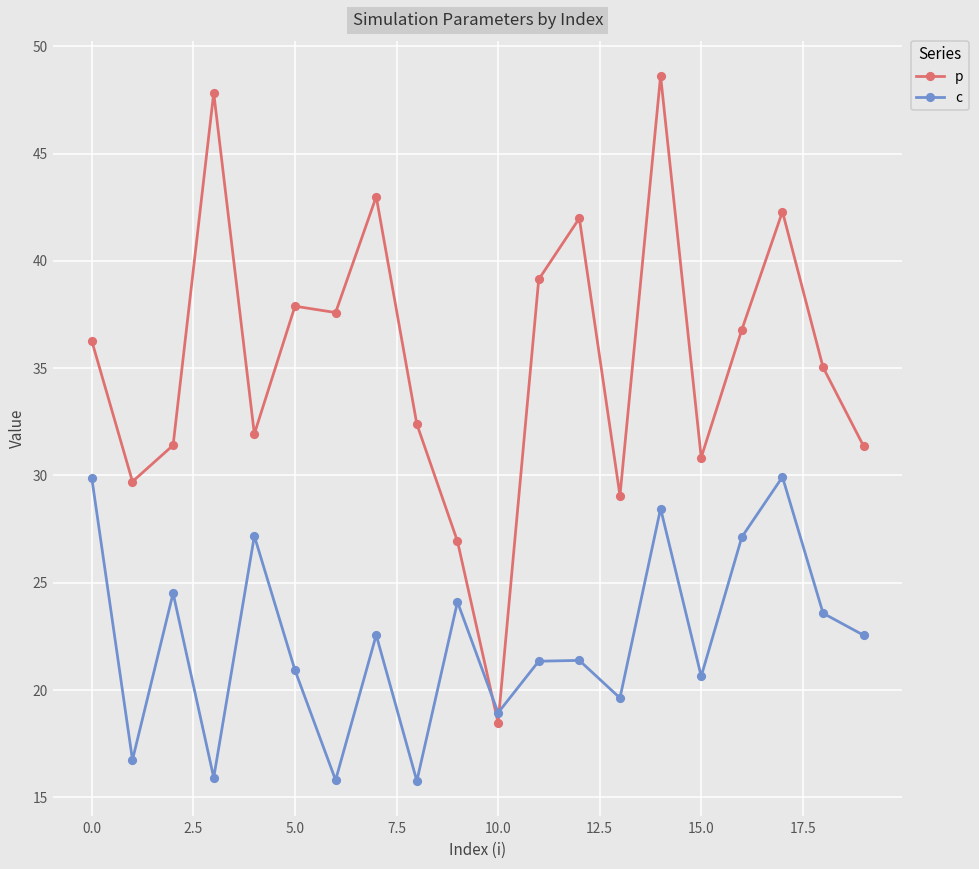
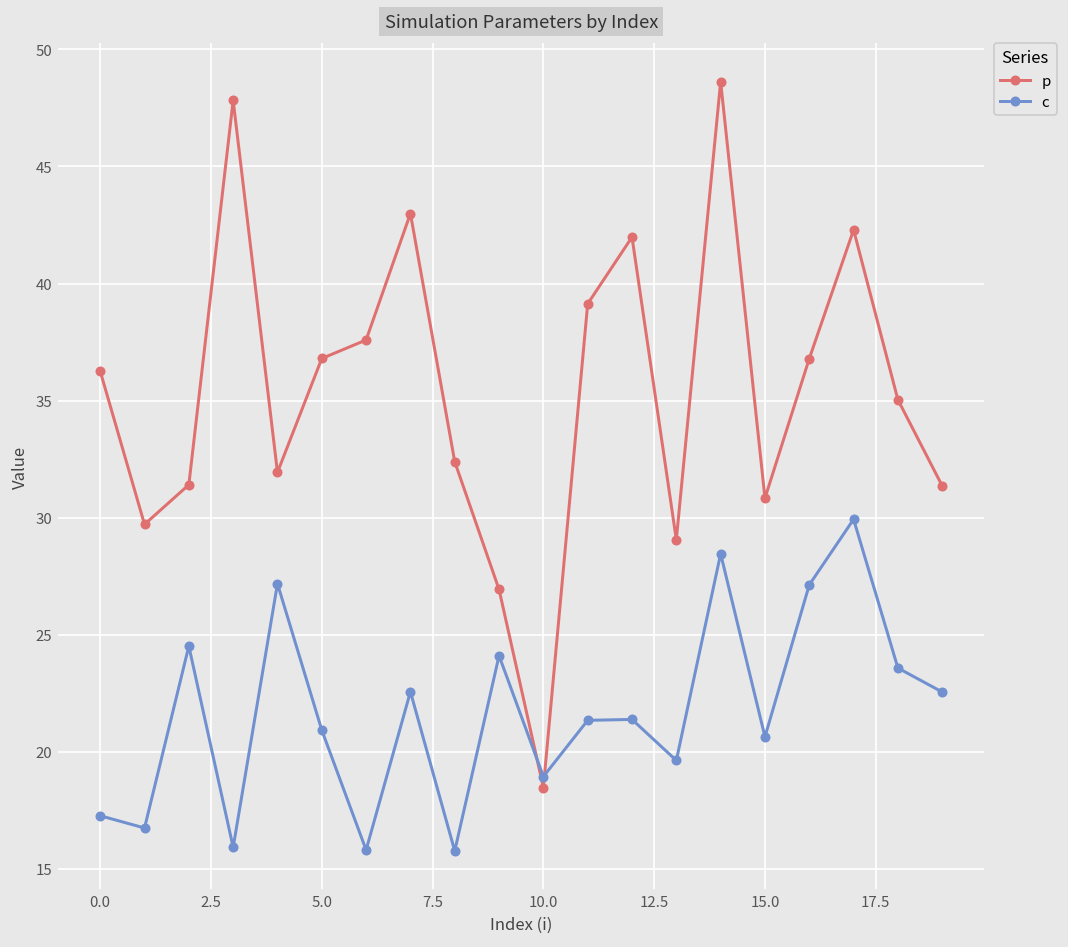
  {
    "p": {
      "0.0": 36.3,
-     "5.0": 37.9,
+     "5.0": 36.8,
      "10.0": 18.5,
      "15.0": 30.8
    },
    "c": {
-     "0.0": 29.9,
+     "0.0": 17.3,
      "5.0": 20.9,
      "10.0": 18.9,
      "15.0": 20.6
    }
  }
